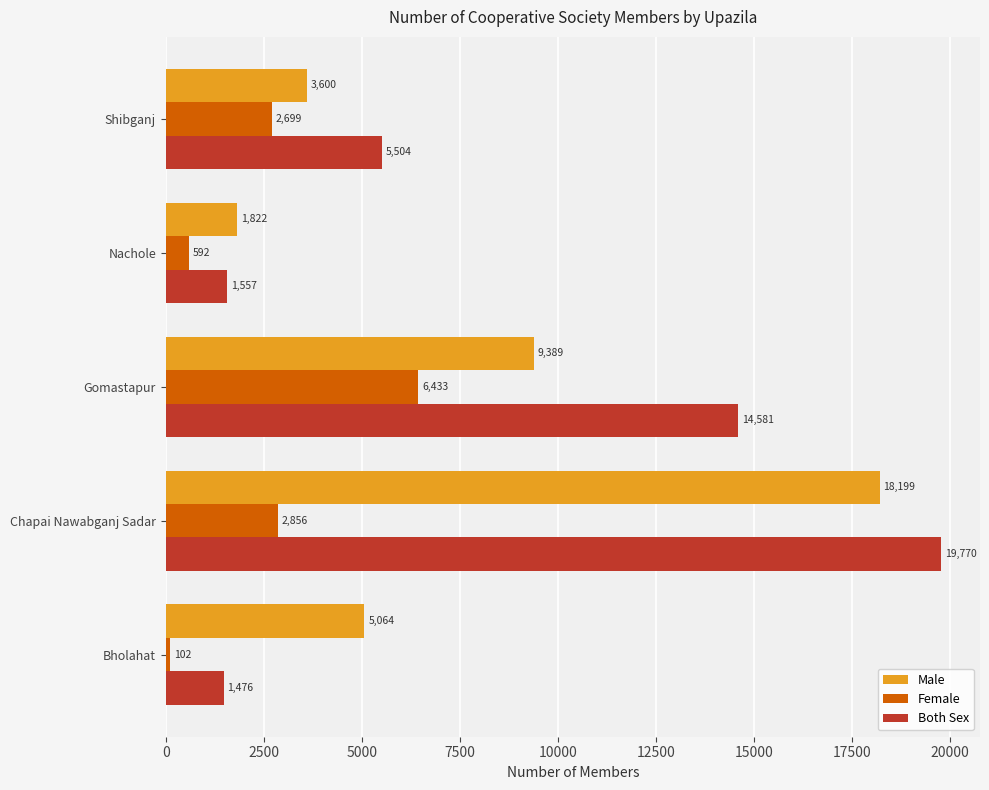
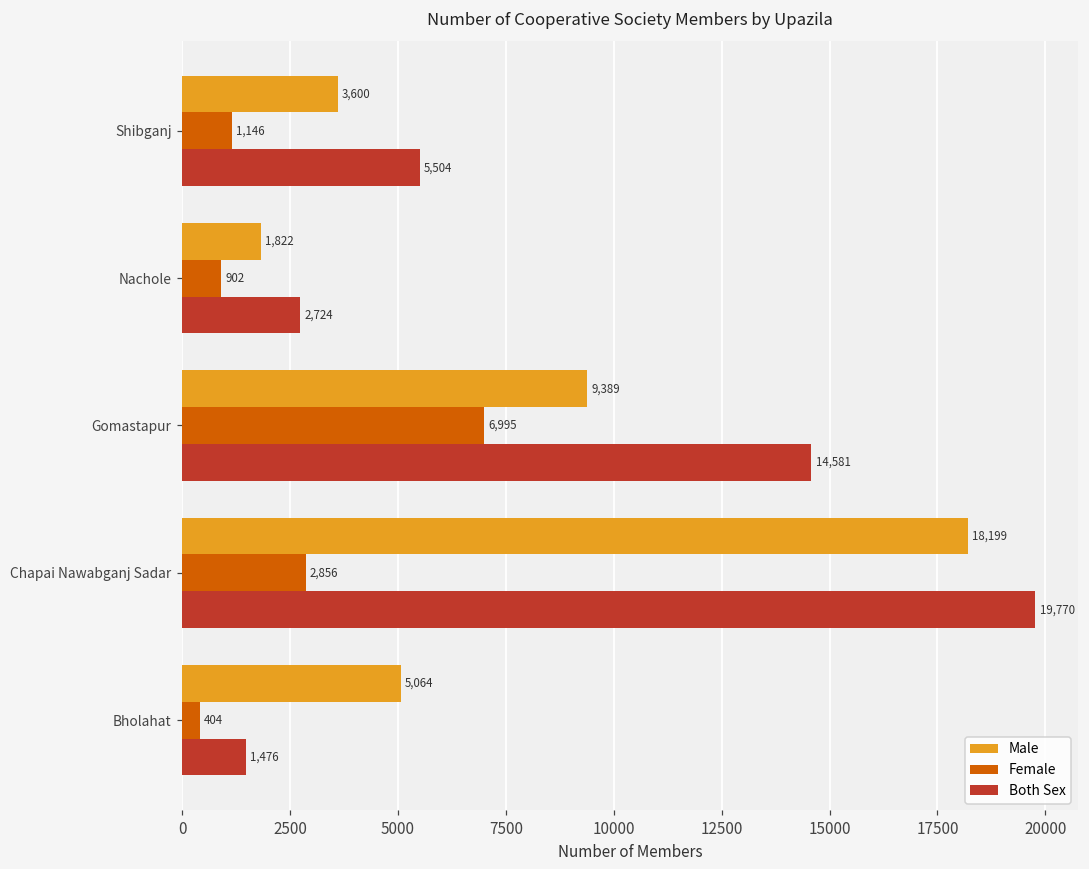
  {
    "Male": {
      "Shibganj": "3,600",
      "Nachole": "1,822",
      "Gomastapur": "9,389",
      "Chapai Nawabganj Sadar": "18,199",
      "Bholahat": "5,064"
    },
    "Female": {
-     "Shibganj": "2,699",
-     "Nachole": "592",
-     "Gomastapur": "6,433",
+     "Shibganj": "1,146",
+     "Nachole": "902",
+     "Gomastapur": "6,995",
      "Chapai Nawabganj Sadar": "2,856",
-     "Bholahat": "102"
+     "Bholahat": "404"
    },
    "Both Sex": {
      "Shibganj": "5,504",
-     "Nachole": "1,557",
+     "Nachole": "2,724",
      "Gomastapur": "14,581",
      "Chapai Nawabganj Sadar": "19,770",
      "Bholahat": "1,476"
    }
  }
